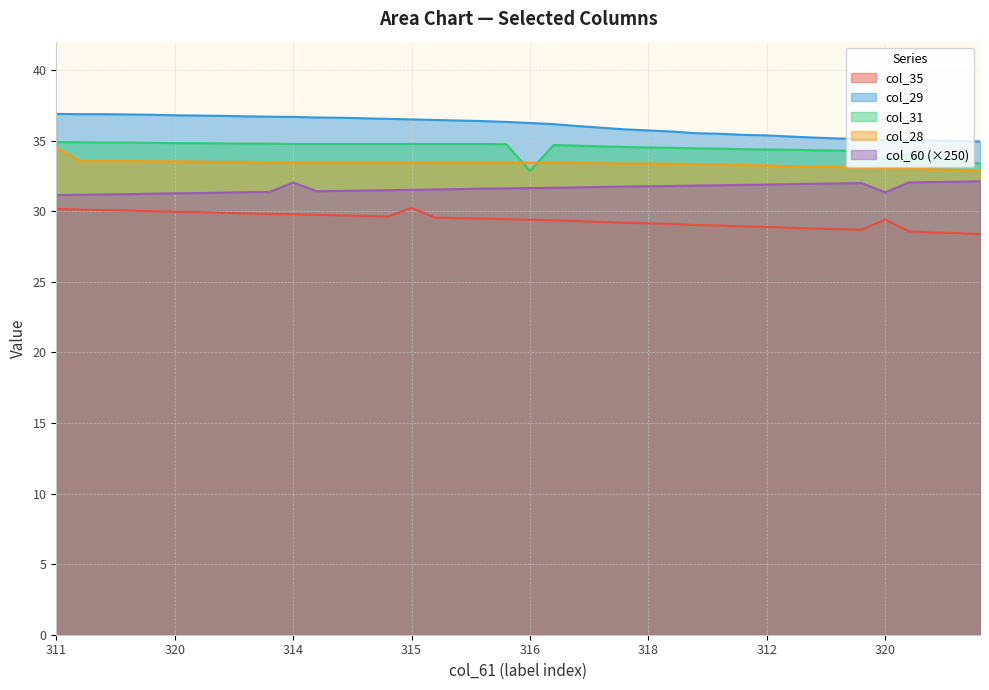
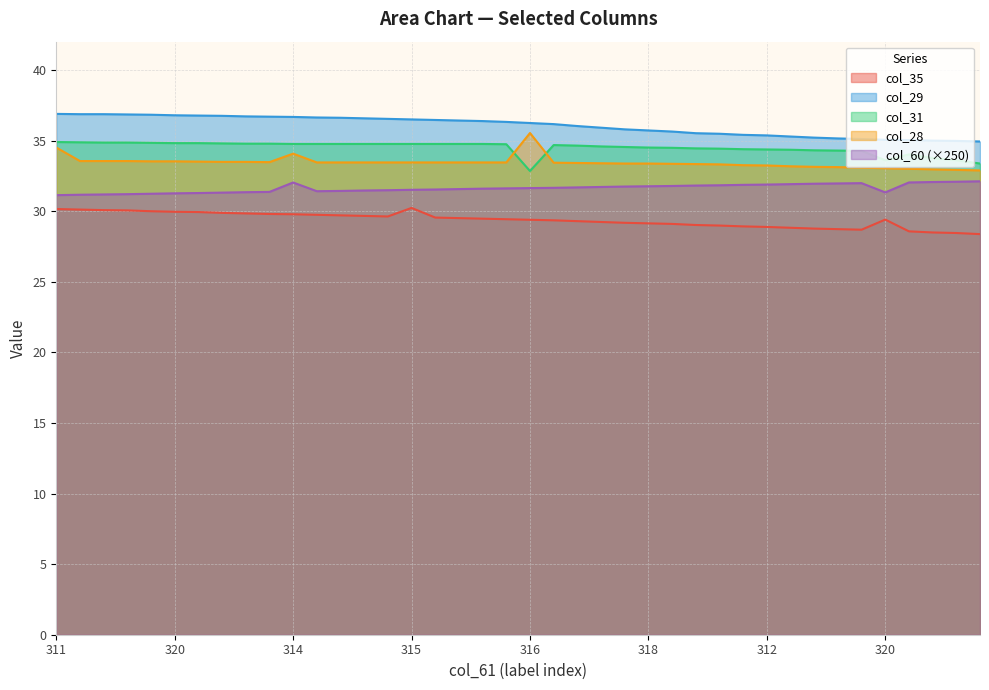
  {
    "col_35": {
      "311": 30.1,
      "314": 29.8,
      "315": 30.2,
      "316": 29.4,
      "318": 29.1,
      "312": 28.9
    },
    "col_29": {
      "311": 36.9,
      "314": 36.7,
      "315": 36.5,
      "316": 36.2,
      "318": 35.7,
      "312": 35.4
    },
    "col_31": {
      "311": 34.9,
      "314": 34.8,
      "315": 34.8,
      "316": 32.8,
      "318": 34.5,
      "312": 34.4
    },
    "col_28": {
      "311": 34.5,
-     "314": 33.4,
+     "314": 34.1,
      "315": 33.4,
-     "316": 33.4,
+     "316": 35.5,
      "318": 33.4,
      "312": 33.2
    },
    "col_60 (×250)": {
      "311": 31.1,
      "314": 32.0,
      "315": 31.5,
      "316": 31.6,
      "318": 31.8,
      "312": 31.9
    }
  }
